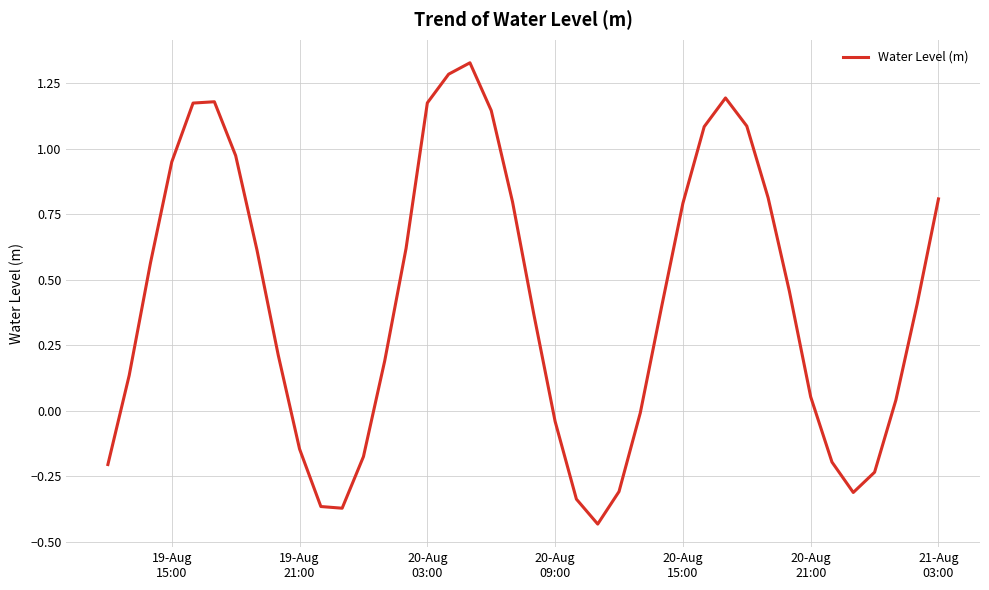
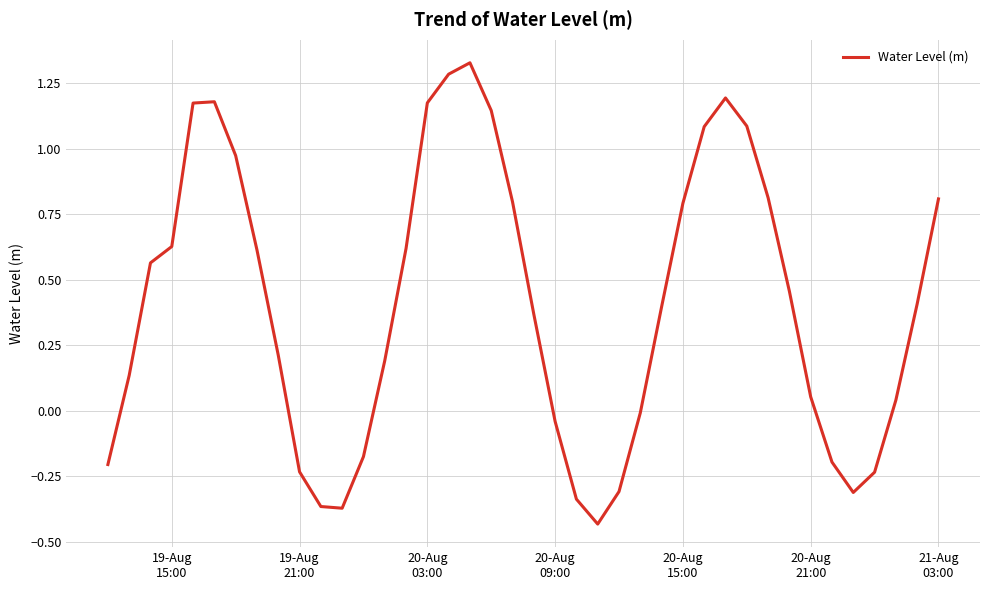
  {
-   "19-Aug 15:00": 0.95,
-   "19-Aug 21:00": -0.15,
+   "19-Aug 15:00": 0.63,
+   "19-Aug 21:00": -0.23,
    "20-Aug 03:00": 1.17,
    "20-Aug 09:00": -0.04,
    "20-Aug 15:00": 0.79,
    "20-Aug 21:00": 0.05,
    "21-Aug 03:00": 0.81
  }
